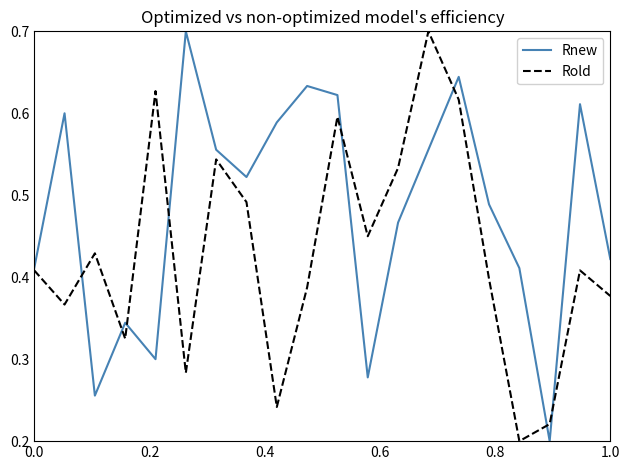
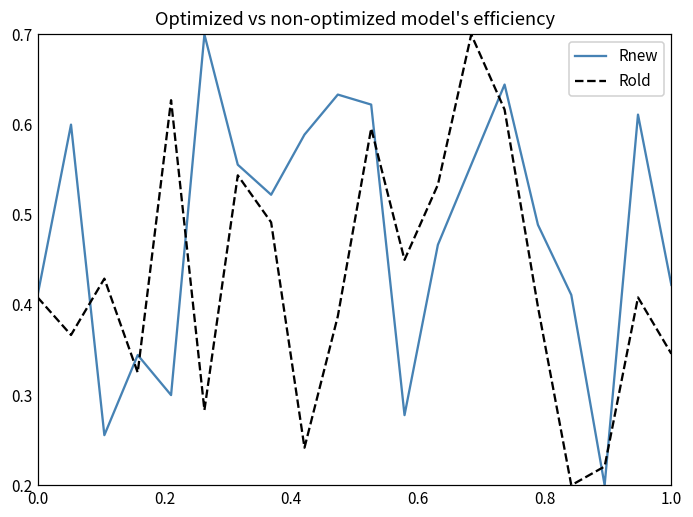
  {
    "Rnew": {
      "1.0": 0.42
    },
    "Rold": {
-     "1.0": 0.38
+     "1.0": 0.35
    }
  }
